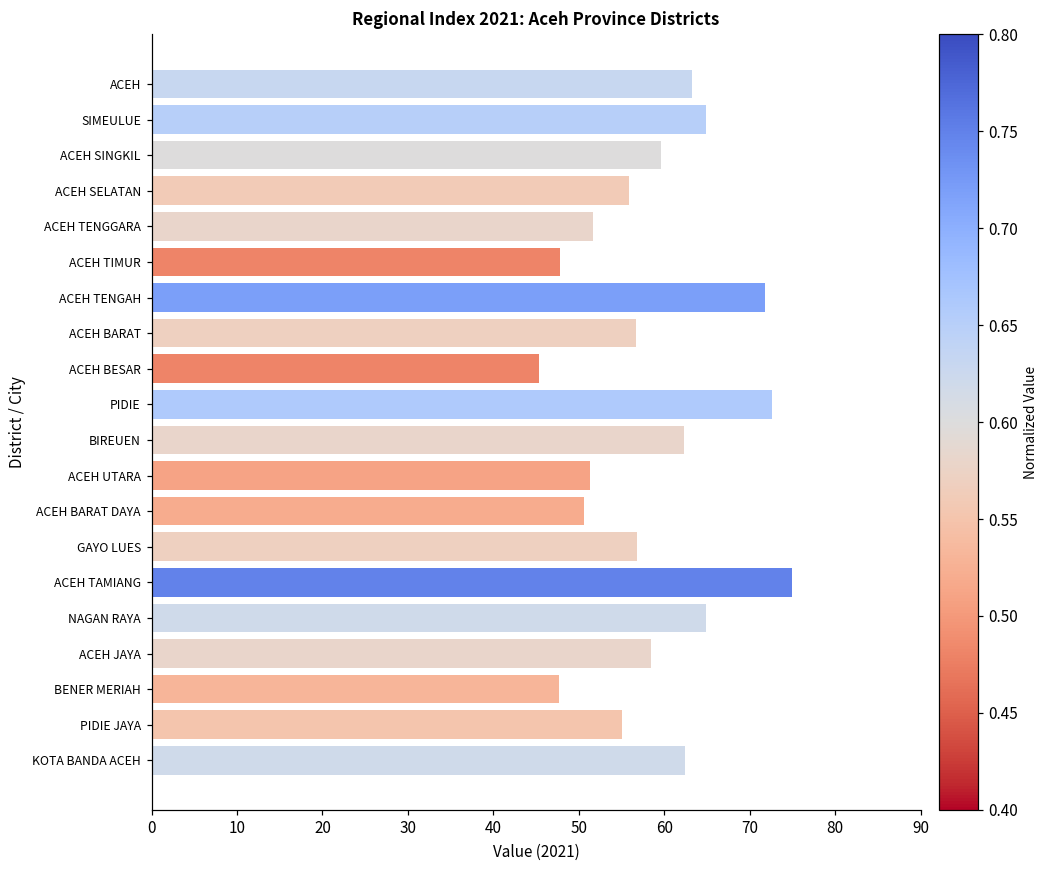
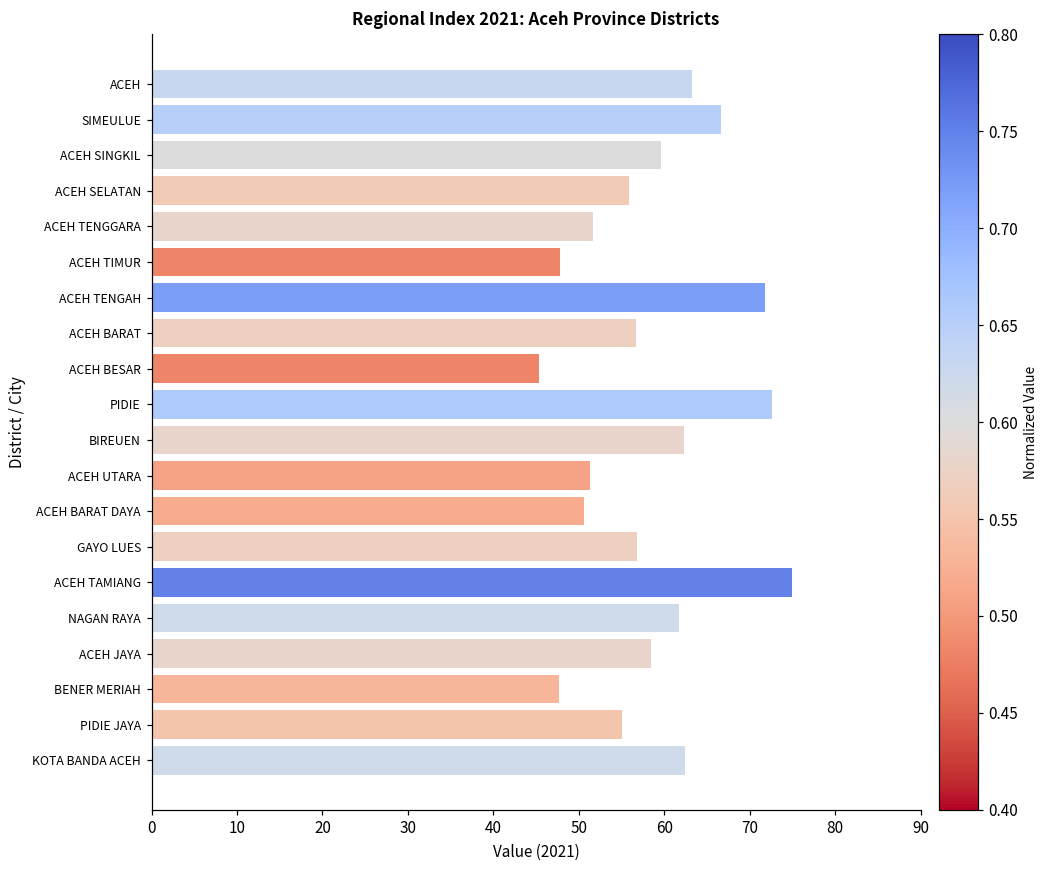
  {
    "ACEH": 63,
-   "SIMEULUE": 65,
+   "SIMEULUE": 67,
    "ACEH SINGKIL": 60,
    "ACEH SELATAN": 56,
    "ACEH TENGGARA": 52,
    "ACEH TIMUR": 48,
    "ACEH TENGAH": 72,
    "ACEH BARAT": 57,
    "ACEH BESAR": 45,
    "PIDIE": 73,
    "BIREUEN": 62,
    "ACEH UTARA": 51,
    "ACEH BARAT DAYA": 51,
    "GAYO LUES": 57,
    "ACEH TAMIANG": 75,
-   "NAGAN RAYA": 65,
+   "NAGAN RAYA": 62,
    "ACEH JAYA": 58,
    "BENER MERIAH": 48,
    "PIDIE JAYA": 55,
    "KOTA BANDA ACEH": 62
  }
